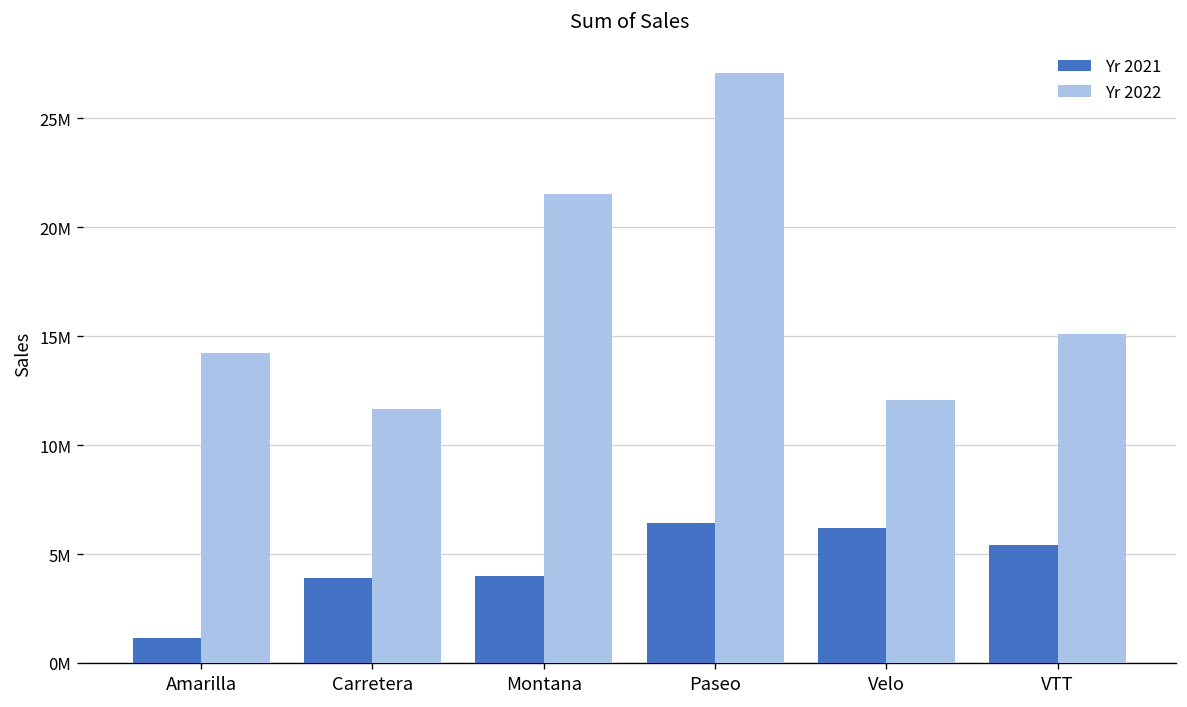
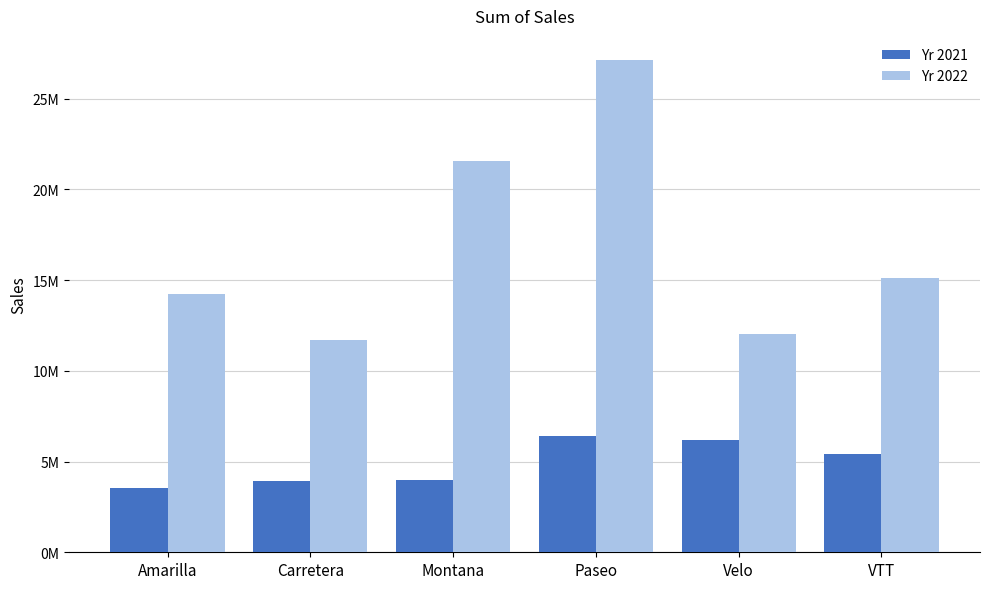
  {
    "Yr 2021": {
-     "Amarilla": 1200000,
+     "Amarilla": 3500000,
      "Carretera": 3900000,
      "Montana": 4000000,
      "Paseo": 6400000,
      "Velo": 6200000,
      "VTT": 5400000
    },
    "Yr 2022": {
      "Amarilla": 14200000,
      "Carretera": 11700000,
      "Montana": 21500000,
      "Paseo": 27100000,
      "Velo": 12100000,
      "VTT": 15100000
    }
  }
